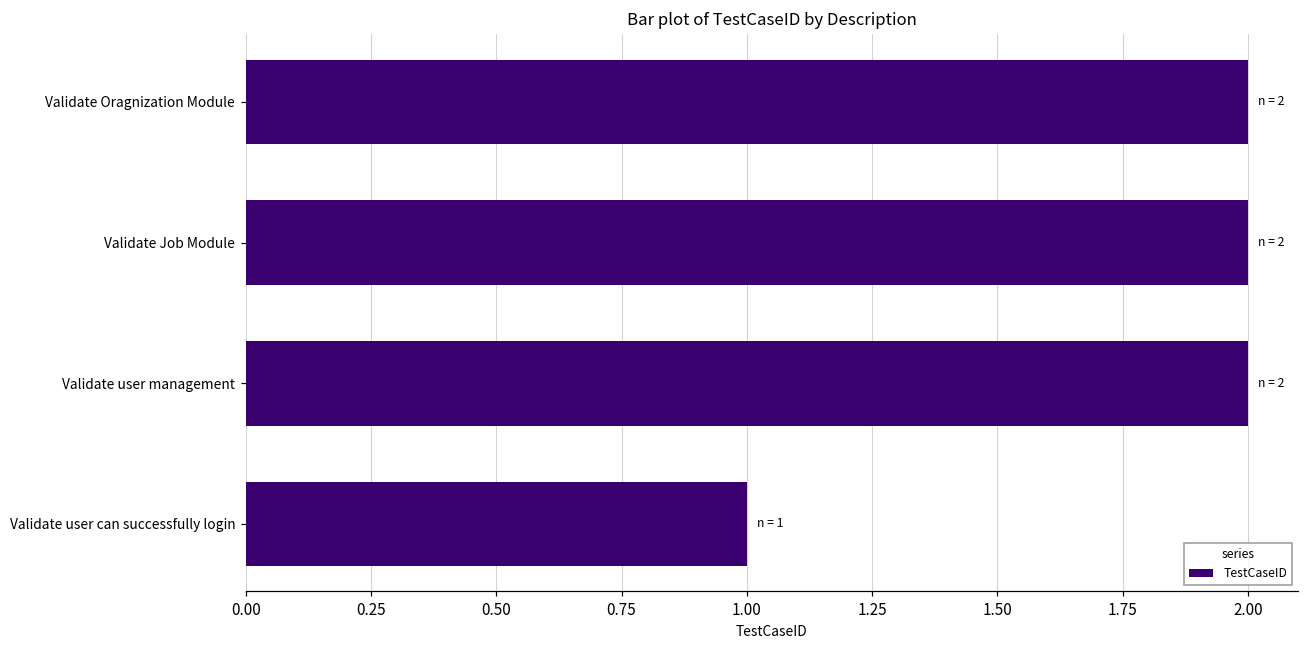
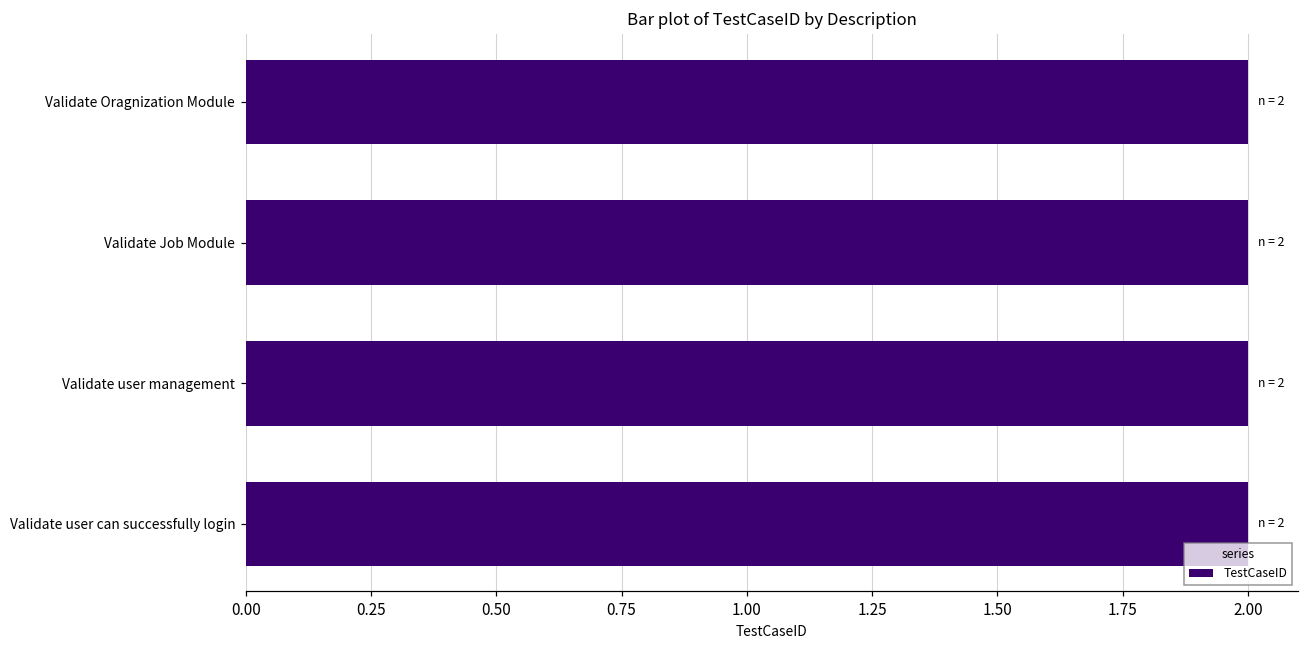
  {
    "Validate Oragnization Module": 2,
    "Validate Job Module": 2,
    "Validate user management": 2,
-   "Validate user can successfully login": 1
+   "Validate user can successfully login": 2
  }
